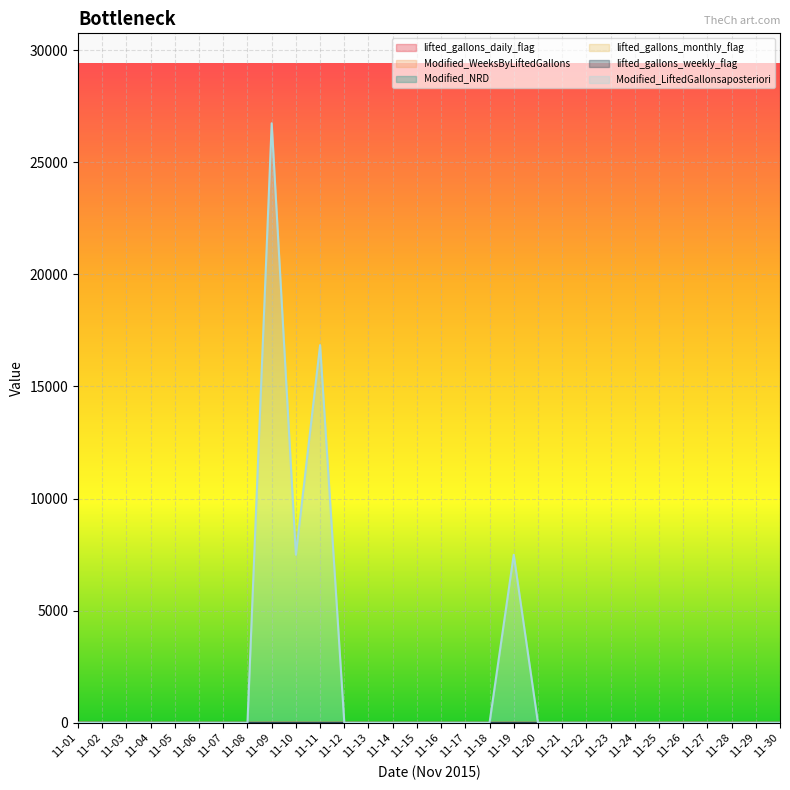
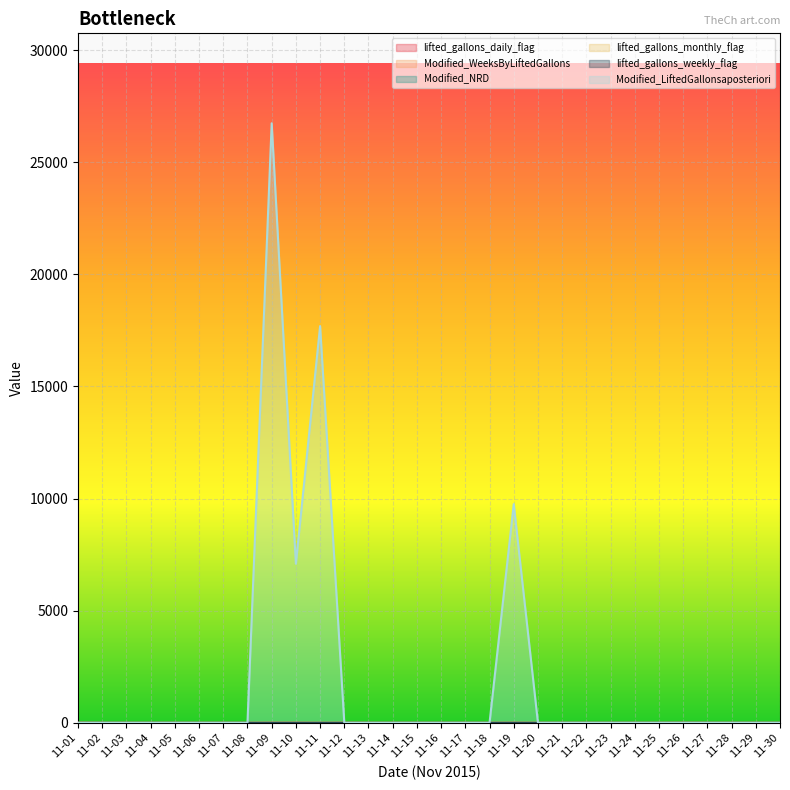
  {
    "lifted_gallons_weekly_flag": {
      "11-09": 0,
      "11-10": 0,
      "11-11": 0,
      "11-19": 0
    },
    "Modified_LiftedGallonsaposteriori": {
      "11-09": 26700,
-     "11-10": 7500,
-     "11-11": 16800,
-     "11-19": 7500
+     "11-10": 7100,
+     "11-11": 17700,
+     "11-19": 9800
    }
  }
